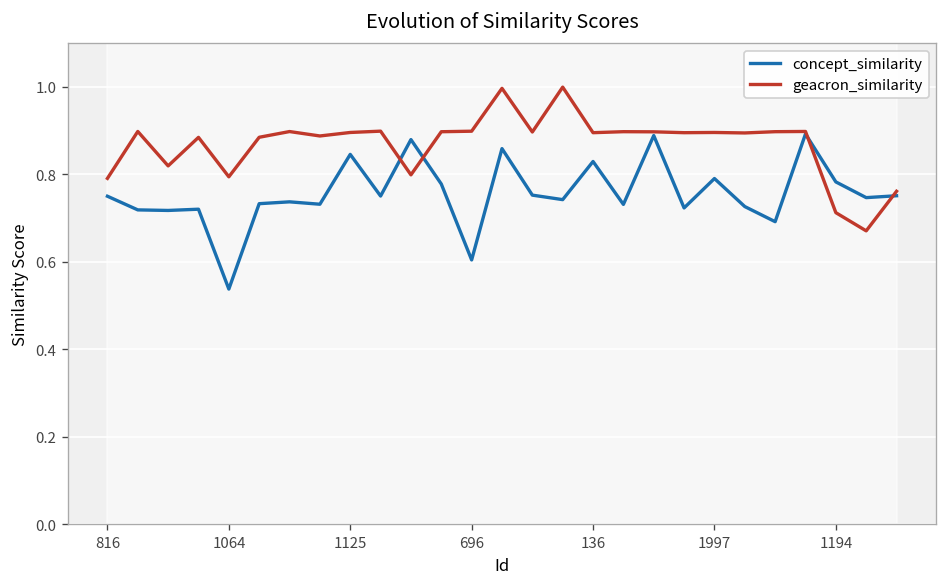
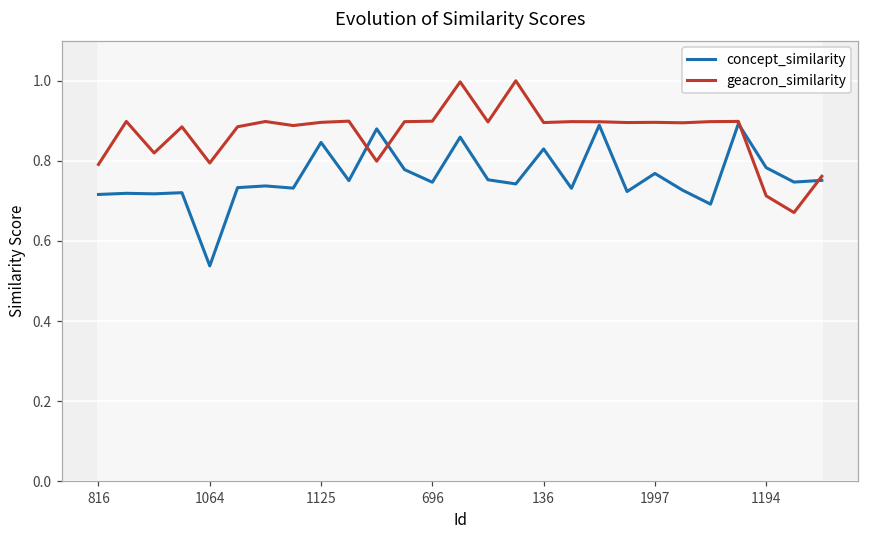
  {
    "concept_similarity": {
-     "816": 0.75,
+     "816": 0.72,
      "1064": 0.54,
      "1125": 0.85,
-     "696": 0.60,
+     "696": 0.75,
      "136": 0.83,
-     "1997": 0.79,
+     "1997": 0.77,
      "1194": 0.78
    },
    "geacron_similarity": {
      "816": 0.79,
      "1064": 0.79,
      "1125": 0.90,
      "696": 0.90,
      "136": 0.90,
      "1997": 0.90,
      "1194": 0.71
    }
  }
